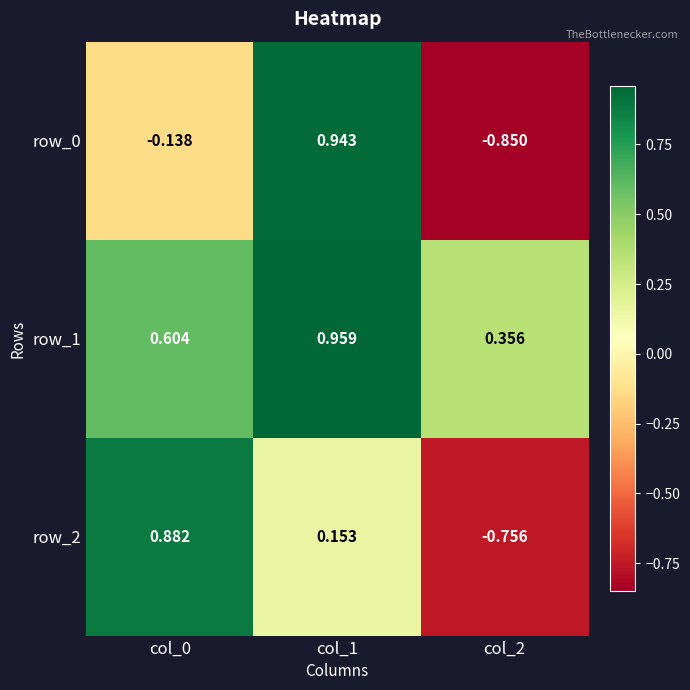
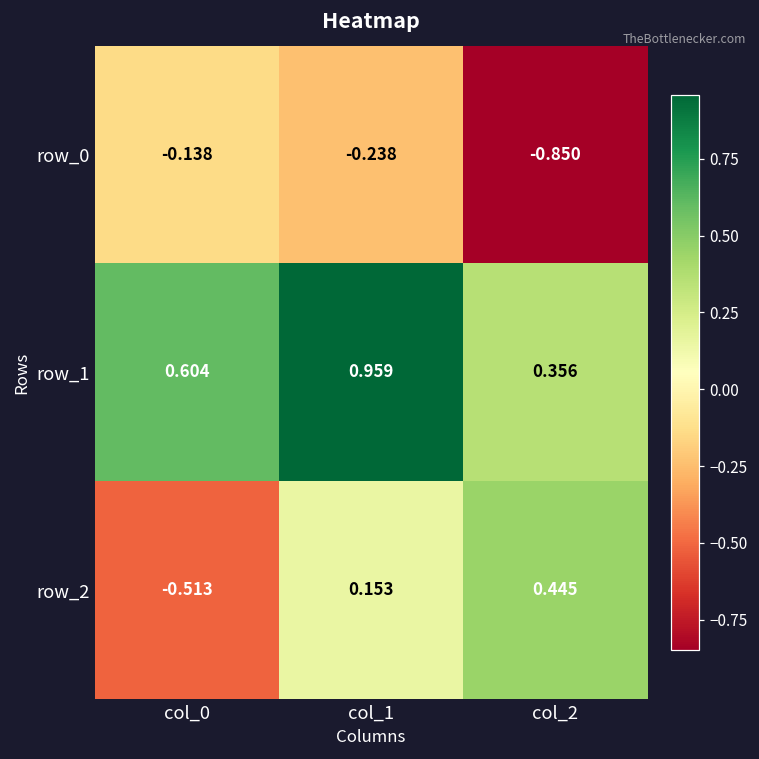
  {
    "row_0": {
      "col_0": -0.138,
-     "col_1": 0.943,
+     "col_1": -0.238,
      "col_2": -0.850
    },
    "row_1": {
      "col_0": 0.604,
      "col_1": 0.959,
      "col_2": 0.356
    },
    "row_2": {
-     "col_0": 0.882,
+     "col_0": -0.513,
      "col_1": 0.153,
-     "col_2": -0.756
+     "col_2": 0.445
    }
  }
